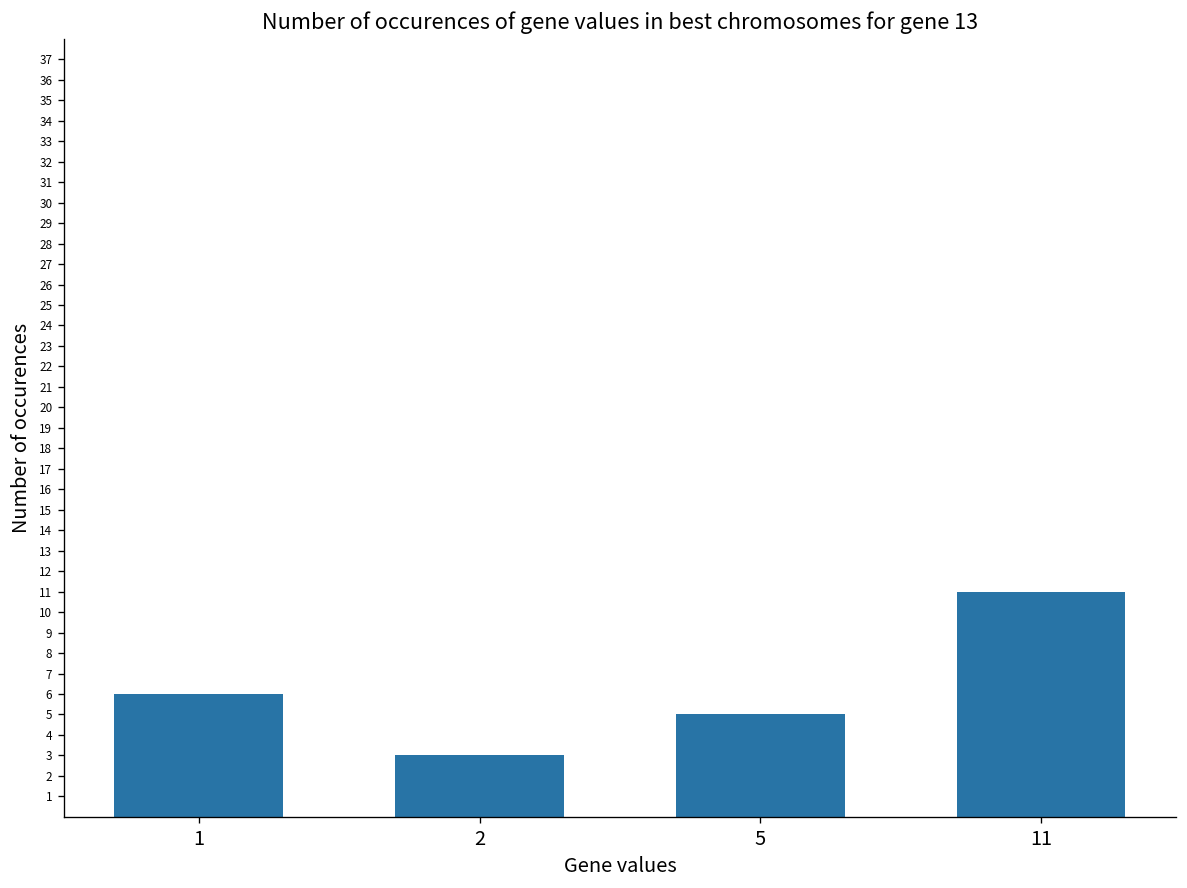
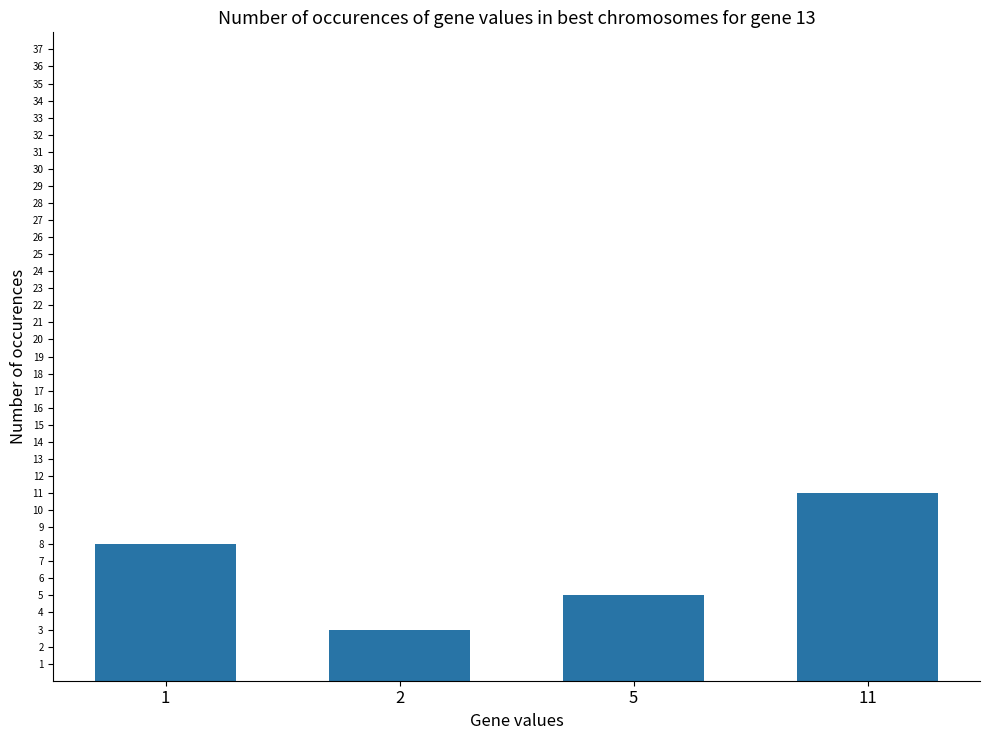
  {
-   "1": 6,
+   "1": 8,
    "2": 3,
    "5": 5,
    "11": 11
  }
